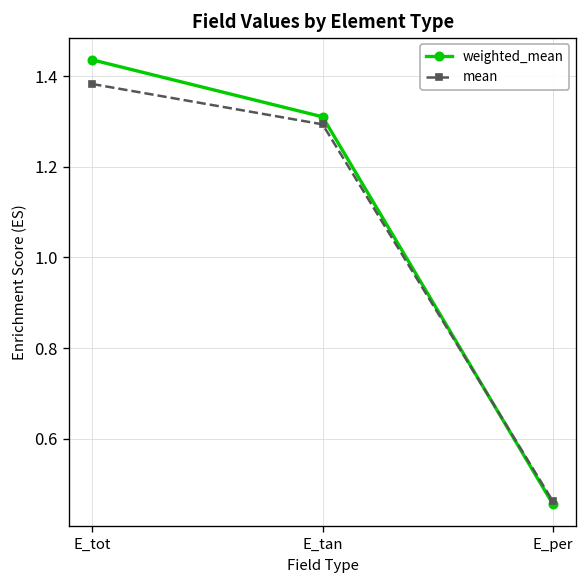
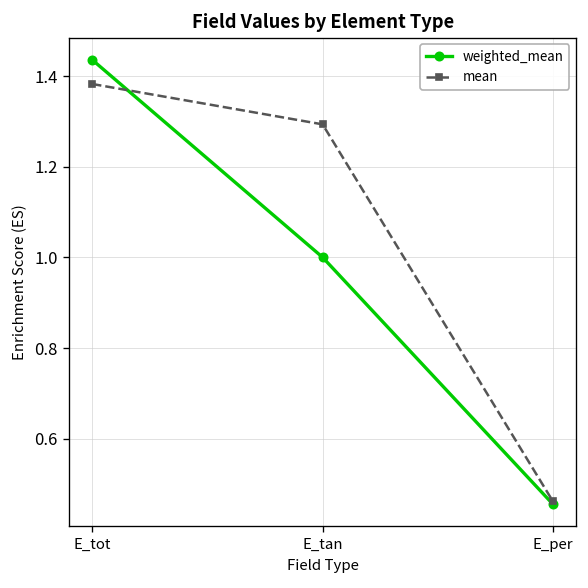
  {
    "weighted_mean": {
      "E_tot": 1.44,
-     "E_tan": 1.31
+     "E_tan": 1.00
    },
    "mean": {
      "E_tot": 1.38,
      "E_tan": 1.29
    }
  }
